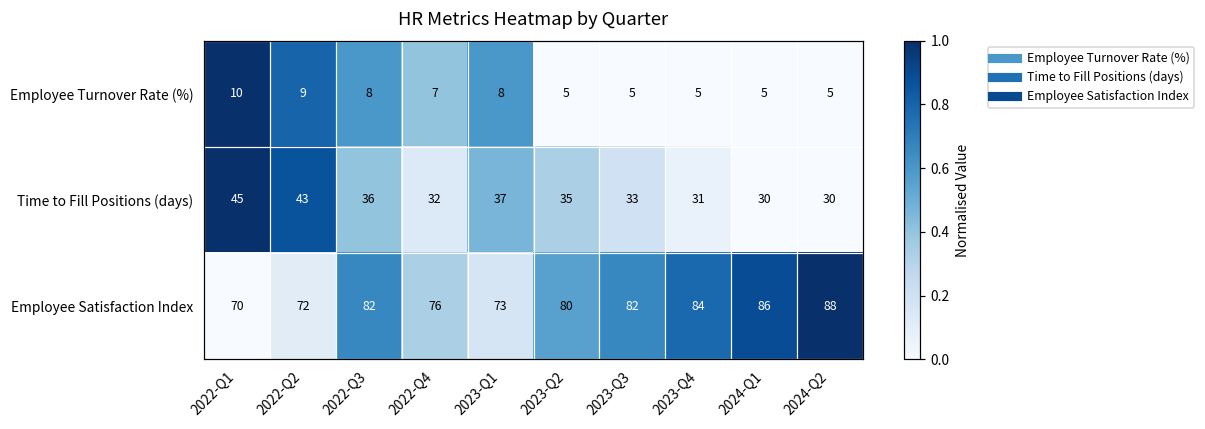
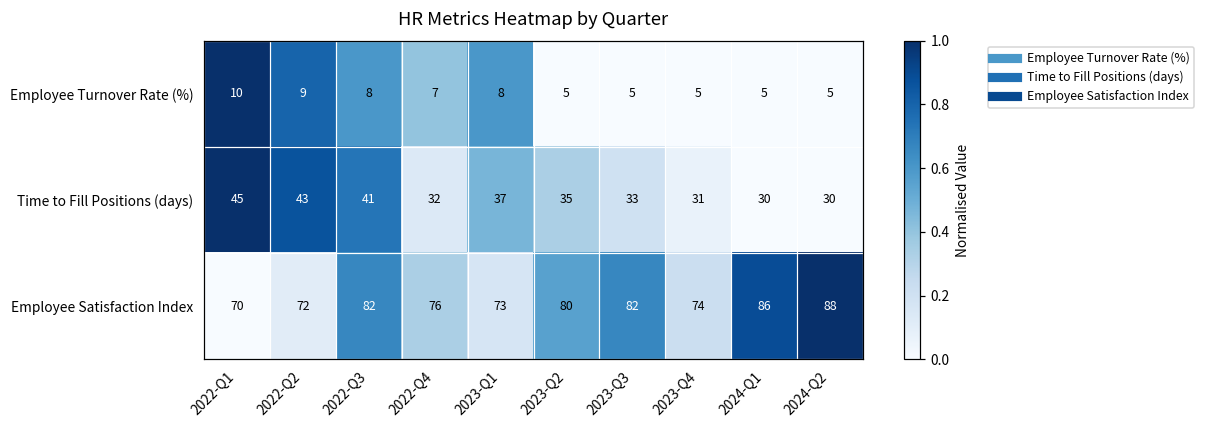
  {
    "Employee Turnover Rate (%)": {
      "2022-Q1": 10,
      "2022-Q2": 9,
      "2022-Q3": 8,
      "2022-Q4": 7,
      "2023-Q1": 8,
      "2023-Q2": 5,
      "2023-Q3": 5,
      "2023-Q4": 5,
      "2024-Q1": 5,
      "2024-Q2": 5
    },
    "Time to Fill Positions (days)": {
      "2022-Q1": 45,
      "2022-Q2": 43,
-     "2022-Q3": 36,
+     "2022-Q3": 41,
      "2022-Q4": 32,
      "2023-Q1": 37,
      "2023-Q2": 35,
      "2023-Q3": 33,
      "2023-Q4": 31,
      "2024-Q1": 30,
      "2024-Q2": 30
    },
    "Employee Satisfaction Index": {
      "2022-Q1": 70,
      "2022-Q2": 72,
      "2022-Q3": 82,
      "2022-Q4": 76,
      "2023-Q1": 73,
      "2023-Q2": 80,
      "2023-Q3": 82,
-     "2023-Q4": 84,
+     "2023-Q4": 74,
      "2024-Q1": 86,
      "2024-Q2": 88
    }
  }
